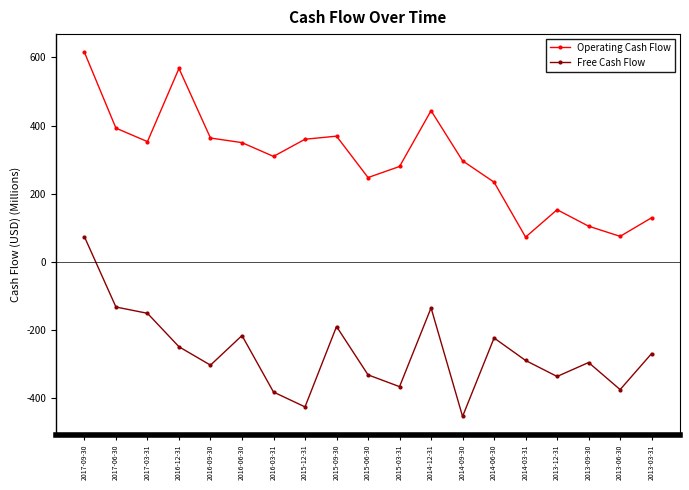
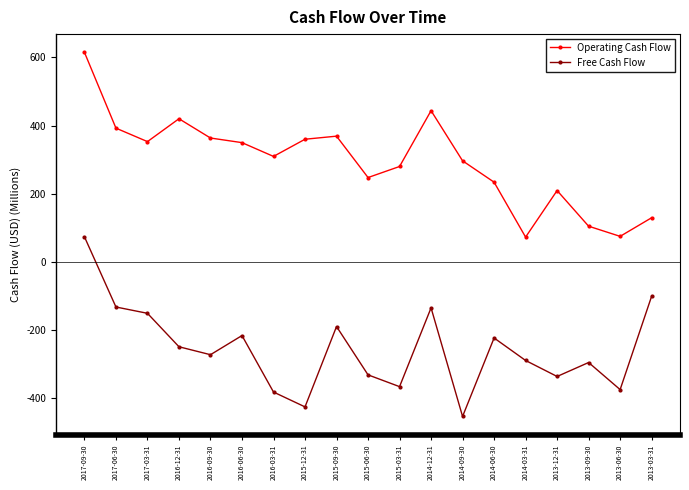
  {
    "Operating Cash Flow": {
      "2017-09-30": 620,
      "2017-06-30": 390,
      "2017-03-31": 350,
-     "2016-12-31": 570,
+     "2016-12-31": 420,
      "2016-09-30": 360,
      "2016-06-30": 350,
      "2016-03-31": 310,
      "2015-12-31": 360,
      "2015-09-30": 370,
      "2015-06-30": 250,
      "2015-03-31": 280,
      "2014-12-31": 440,
      "2014-09-30": 300,
      "2014-06-30": 230,
      "2014-03-31": 70,
-     "2013-12-31": 150,
+     "2013-12-31": 210,
      "2013-09-30": 100,
      "2013-06-30": 70,
      "2013-03-31": 130
    },
    "Free Cash Flow": {
      "2017-09-30": 70,
      "2017-06-30": -130,
      "2017-03-31": -150,
      "2016-12-31": -250,
-     "2016-09-30": -300,
+     "2016-09-30": -270,
      "2016-06-30": -220,
      "2016-03-31": -380,
      "2015-12-31": -430,
      "2015-09-30": -190,
      "2015-06-30": -330,
      "2015-03-31": -370,
      "2014-12-31": -140,
      "2014-09-30": -450,
      "2014-06-30": -220,
      "2014-03-31": -290,
      "2013-12-31": -340,
      "2013-09-30": -300,
      "2013-06-30": -380,
-     "2013-03-31": -270
+     "2013-03-31": -100
    }
  }
